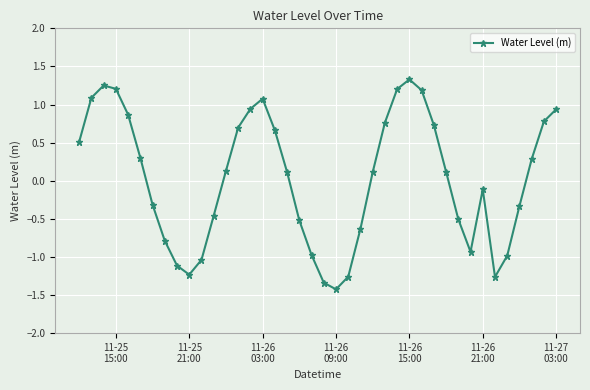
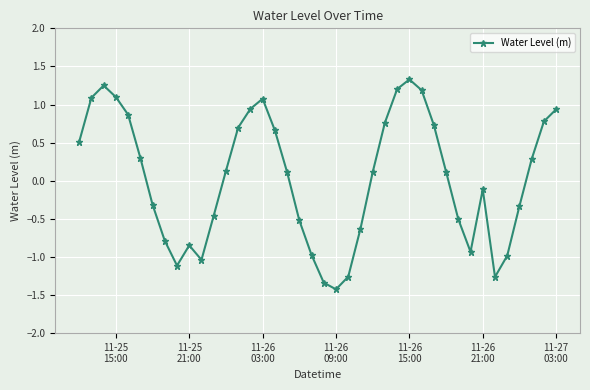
  {
-   "11-25 15:00": 1.2,
-   "11-25 21:00": -1.2,
+   "11-25 15:00": 1.1,
+   "11-25 21:00": -0.8,
    "11-26 03:00": 1.1,
    "11-26 09:00": -1.4,
    "11-26 15:00": 1.3,
    "11-26 21:00": -0.1,
    "11-27 03:00": 0.9
  }
